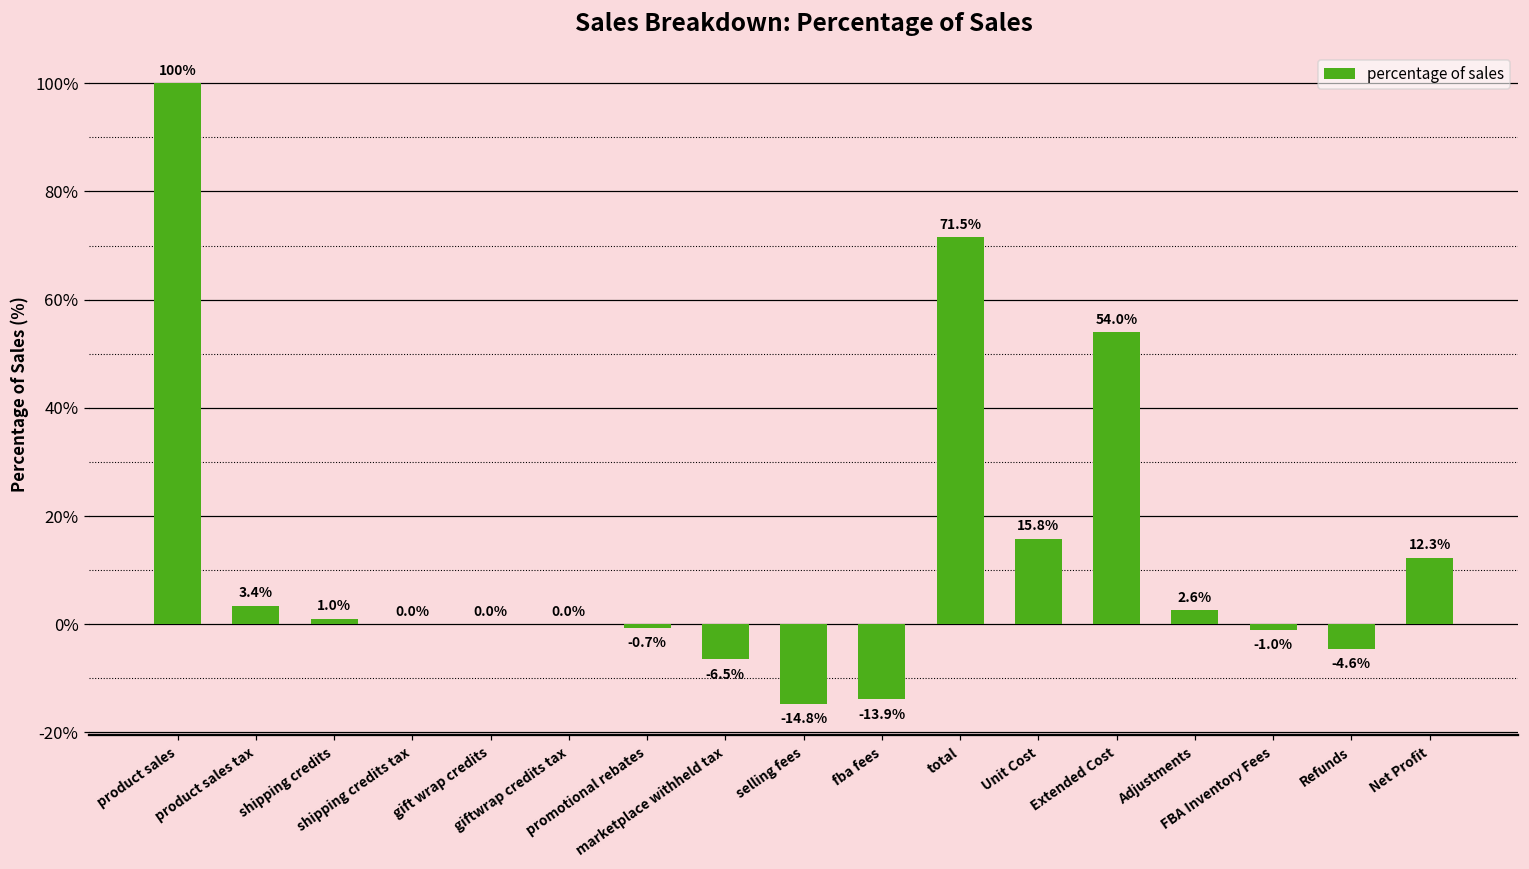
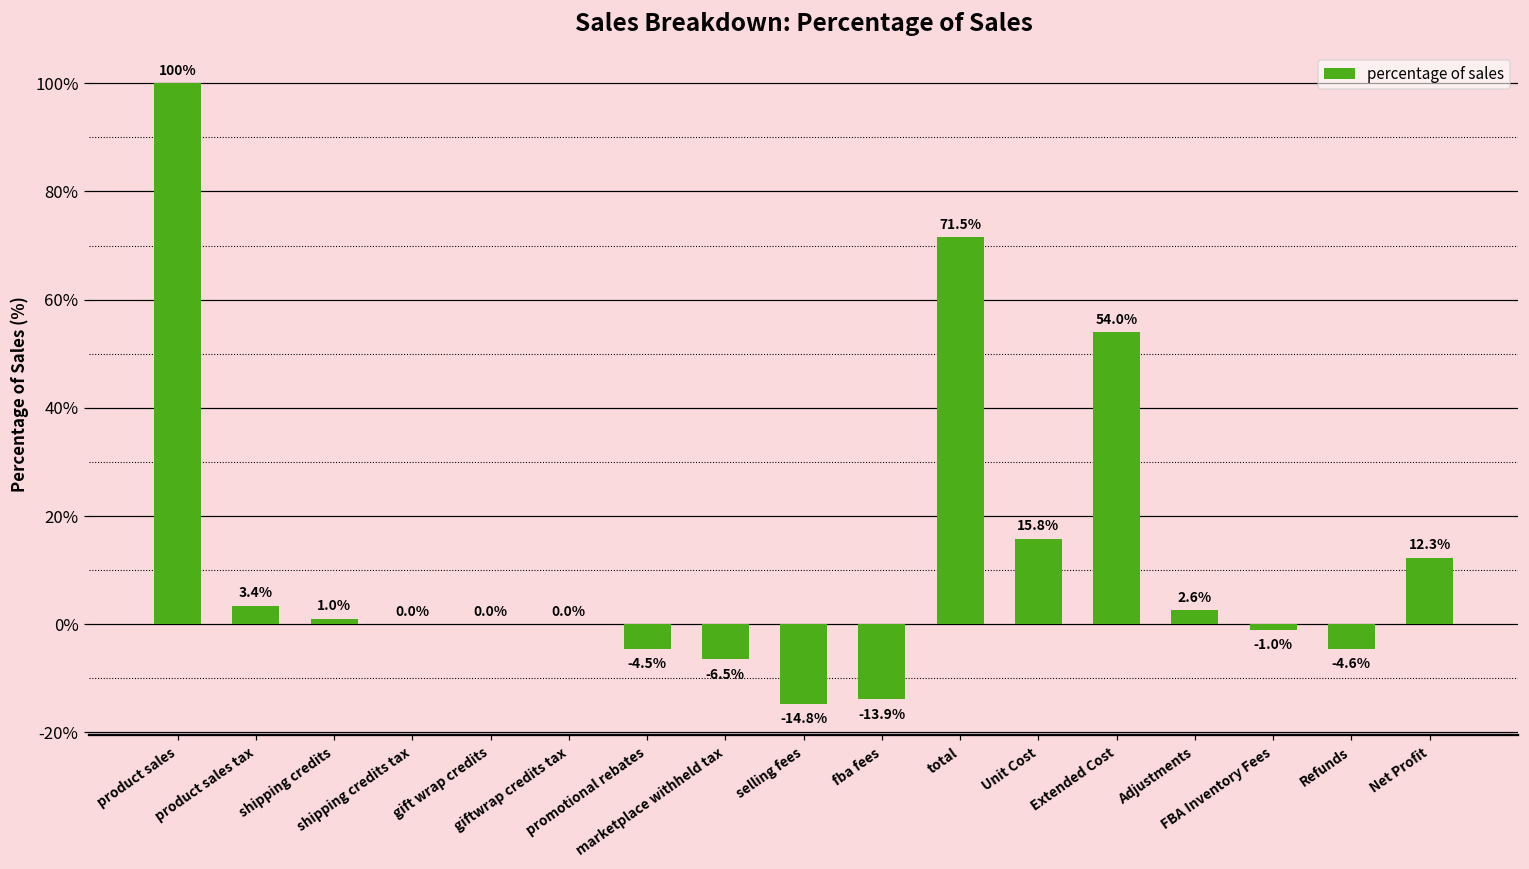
  {
    "product sales": "100%",
    "product sales tax": "3.4%",
    "shipping credits": "1.0%",
    "shipping credits tax": "0.0%",
    "gift wrap credits": "0.0%",
    "giftwrap credits tax": "0.0%",
-   "promotional rebates": "-0.7%",
+   "promotional rebates": "-4.5%",
    "marketplace withheld tax": "-6.5%",
    "selling fees": "-14.8%",
    "fba fees": "-13.9%",
    "total": "71.5%",
    "Unit Cost": "15.8%",
    "Extended Cost": "54.0%",
    "Adjustments": "2.6%",
    "FBA Inventory Fees": "-1.0%",
    "Refunds": "-4.6%",
    "Net Profit": "12.3%"
  }
